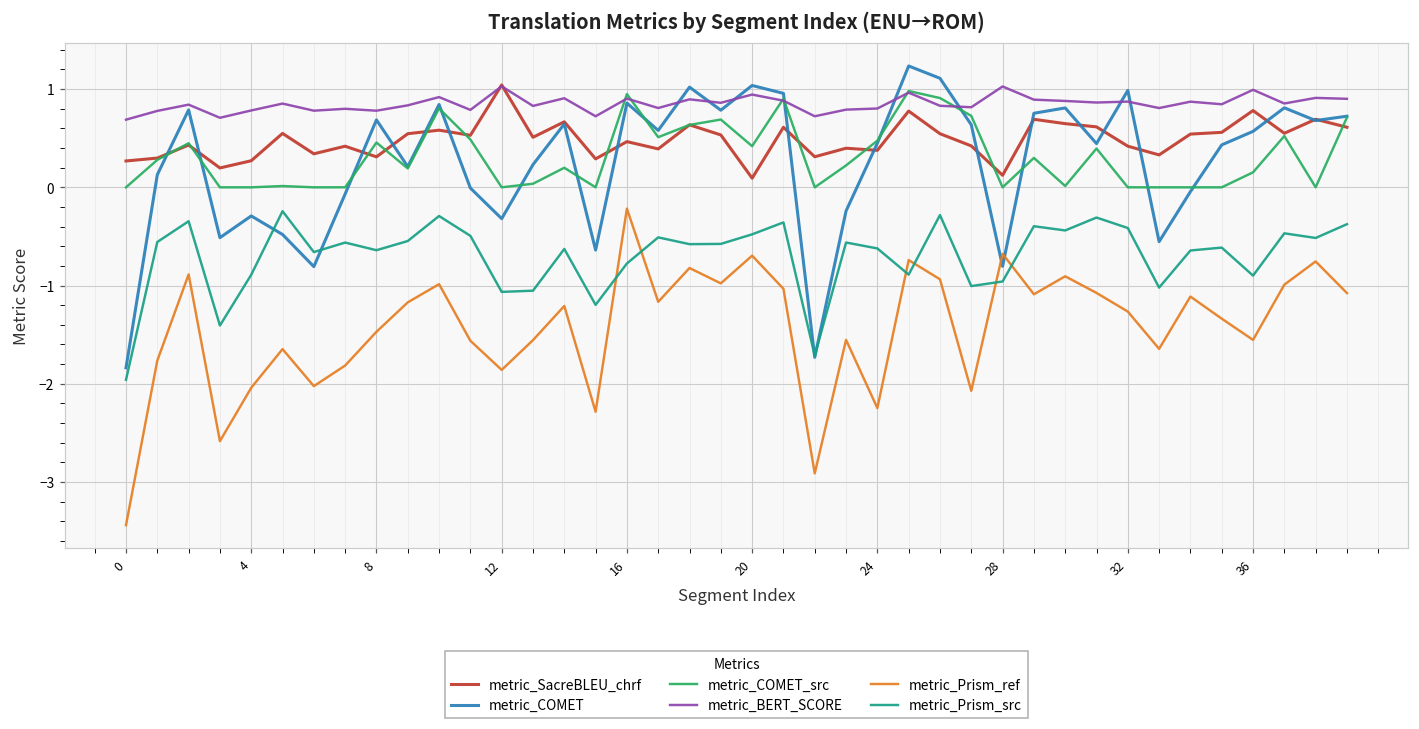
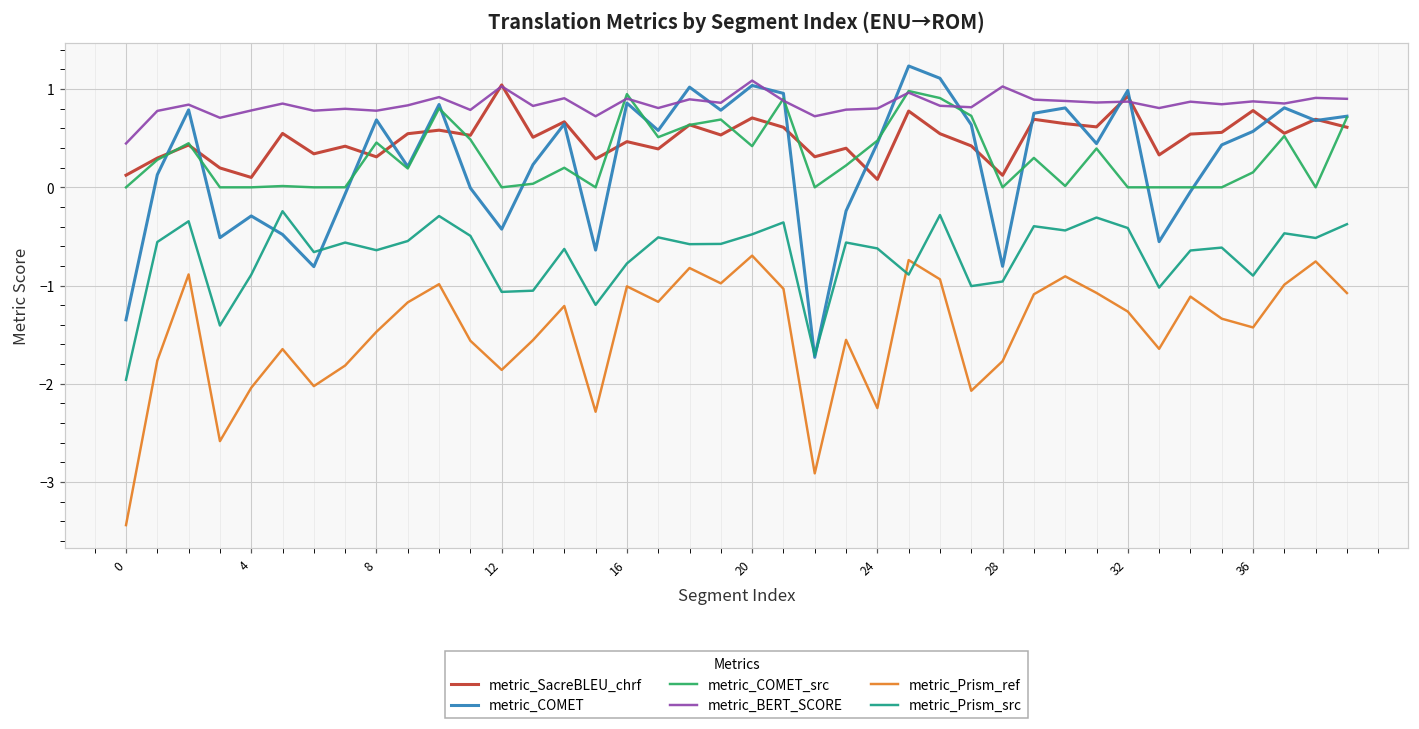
  {
    "metric_SacreBLEU_chrf": {
-     "0": 0.3,
-     "4": 0.3,
+     "0": 0.1,
+     "4": 0.1,
      "8": 0.3,
      "16": 0.5,
-     "20": 0.1,
-     "24": 0.4,
+     "20": 0.7,
+     "24": 0.1,
      "28": 0.1,
-     "32": 0.4,
+     "32": 0.9,
      "36": 0.8
    },
    "metric_COMET": {
-     "0": -1.8,
+     "0": -1.3,
      "4": -0.3,
      "8": 0.7,
-     "12": -0.3,
+     "12": -0.4,
      "16": 0.9,
      "20": 1.0,
      "28": -0.8,
      "32": 1.0,
      "36": 0.6
    },
    "metric_BERT_SCORE": {
-     "0": 0.7,
+     "0": 0.4,
      "4": 0.8,
      "8": 0.8,
      "16": 0.9,
-     "20": 0.9,
+     "20": 1.1,
      "24": 0.8,
      "28": 1.0,
      "32": 0.9,
-     "36": 1.0
+     "36": 0.9
    },
    "metric_Prism_ref": {
      "0": -3.4,
      "4": -2.0,
      "8": -1.5,
      "12": -1.9,
-     "16": -0.2,
+     "16": -1.0,
      "20": -0.7,
      "24": -2.2,
-     "28": -0.7,
+     "28": -1.8,
      "32": -1.3,
-     "36": -1.6
+     "36": -1.4
    }
  }
